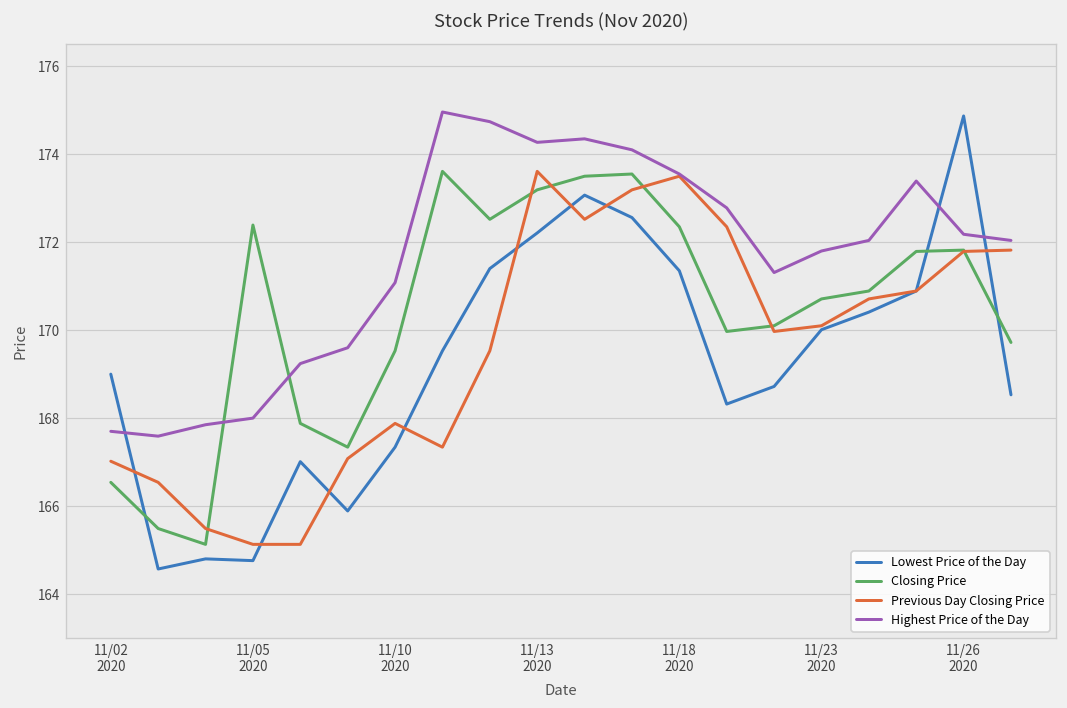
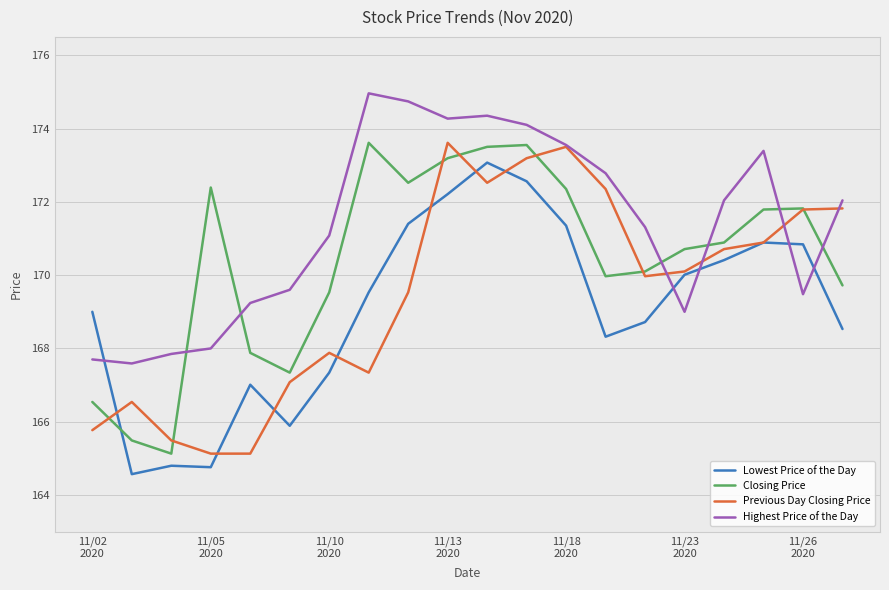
  {
    "Lowest Price of the Day": {
      "11/02 2020": 169.0,
      "11/05 2020": 164.8,
      "11/10 2020": 167.3,
      "11/13 2020": 172.2,
      "11/18 2020": 171.4,
      "11/23 2020": 170.0,
-     "11/26 2020": 174.9
+     "11/26 2020": 170.8
    },
    "Closing Price": {
      "11/02 2020": 166.5,
      "11/05 2020": 172.4,
      "11/10 2020": 169.5,
      "11/13 2020": 173.2,
      "11/18 2020": 172.4,
      "11/23 2020": 170.7
    },
    "Previous Day Closing Price": {
-     "11/02 2020": 167.0,
+     "11/02 2020": 165.8,
      "11/05 2020": 165.1,
      "11/10 2020": 167.9,
      "11/13 2020": 173.6,
      "11/23 2020": 170.1
    },
    "Highest Price of the Day": {
      "11/02 2020": 167.7,
      "11/05 2020": 168.0,
      "11/10 2020": 171.1,
      "11/13 2020": 174.3,
-     "11/23 2020": 171.8,
-     "11/26 2020": 172.2
+     "11/23 2020": 169.0,
+     "11/26 2020": 169.5
    }
  }
